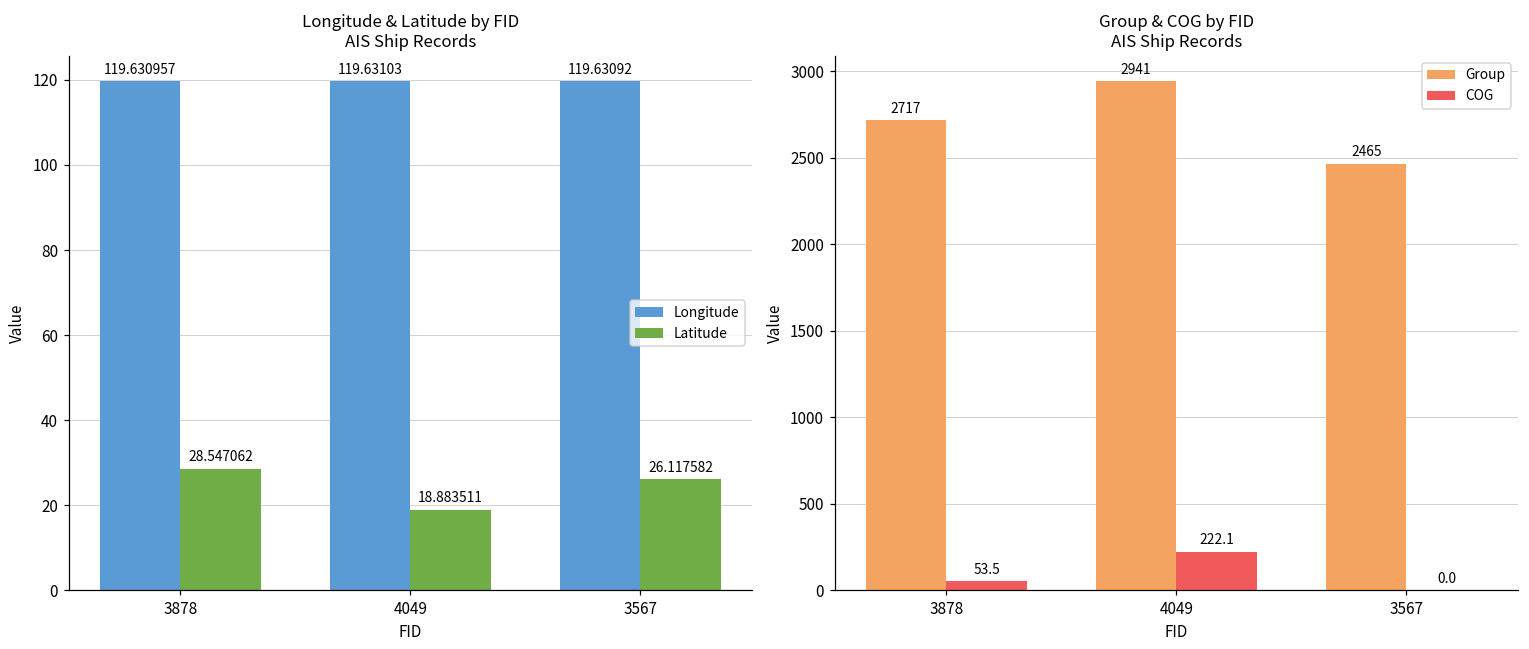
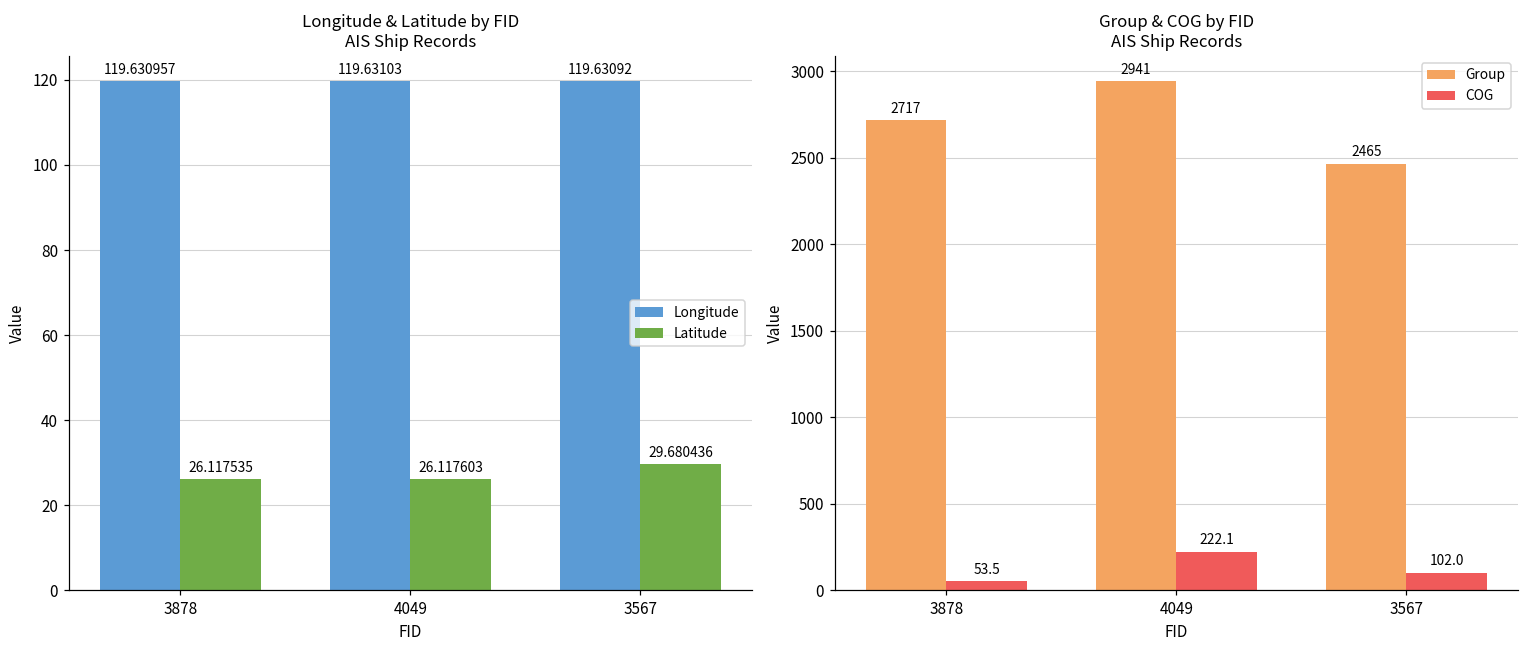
  {
    "Longitude & Latitude by FID AIS Ship Records": {
      "Longitude": {
        "3878": 119.630957,
        "4049": 119.63103,
        "3567": 119.63092
      },
      "Latitude": {
-       "3878": 28.547062,
-       "4049": 18.883511,
-       "3567": 26.117582
+       "3878": 26.117535,
+       "4049": 26.117603,
+       "3567": 29.680436
      }
    },
    "Group & COG by FID AIS Ship Records": {
      "Group": {
        "3878": 2717,
        "4049": 2941,
        "3567": 2465
      },
      "COG": {
        "3878": 53.5,
        "4049": 222.1,
-       "3567": 0.0
+       "3567": 102.0
      }
    }
  }
